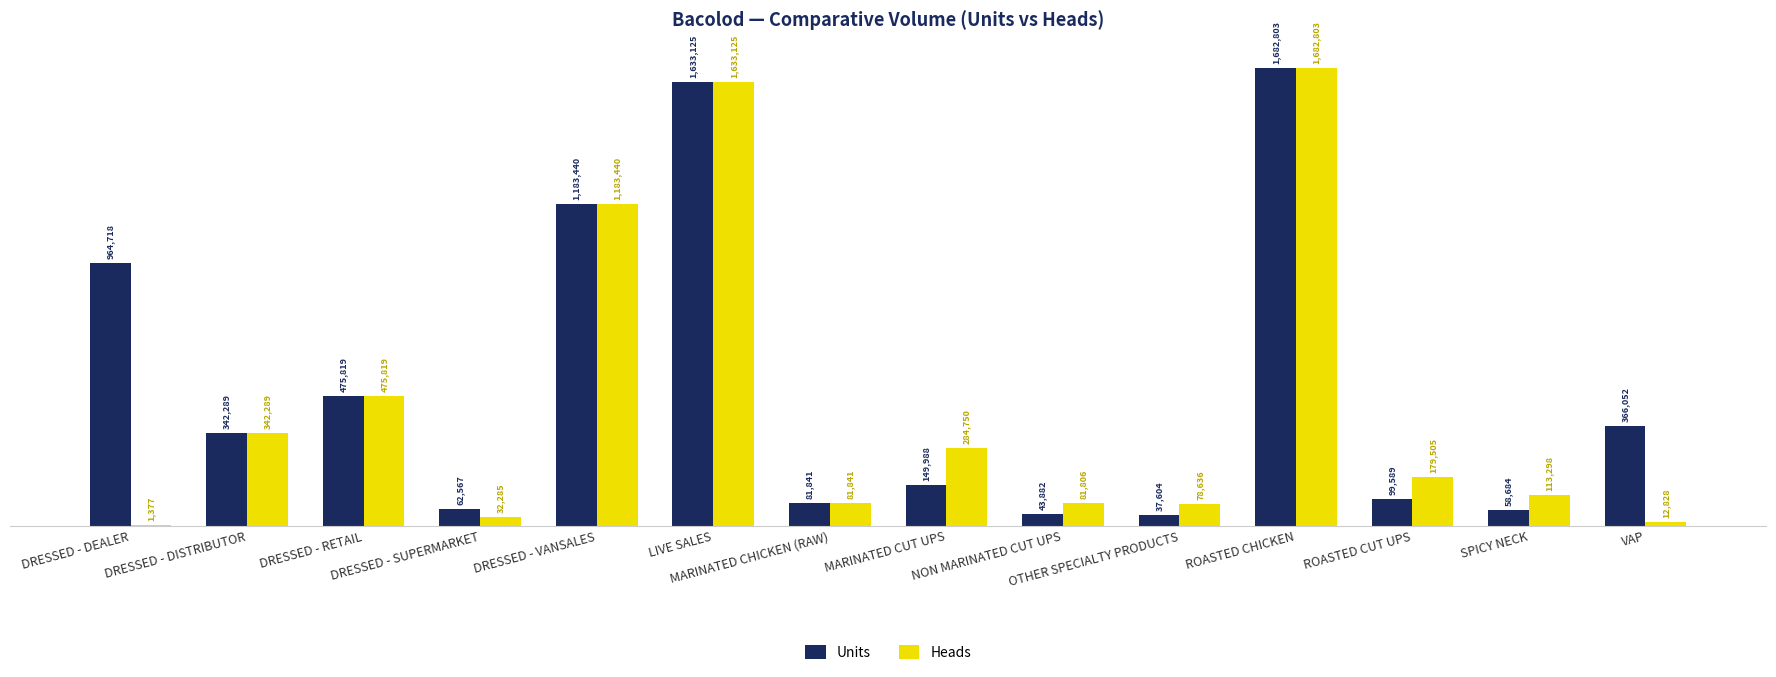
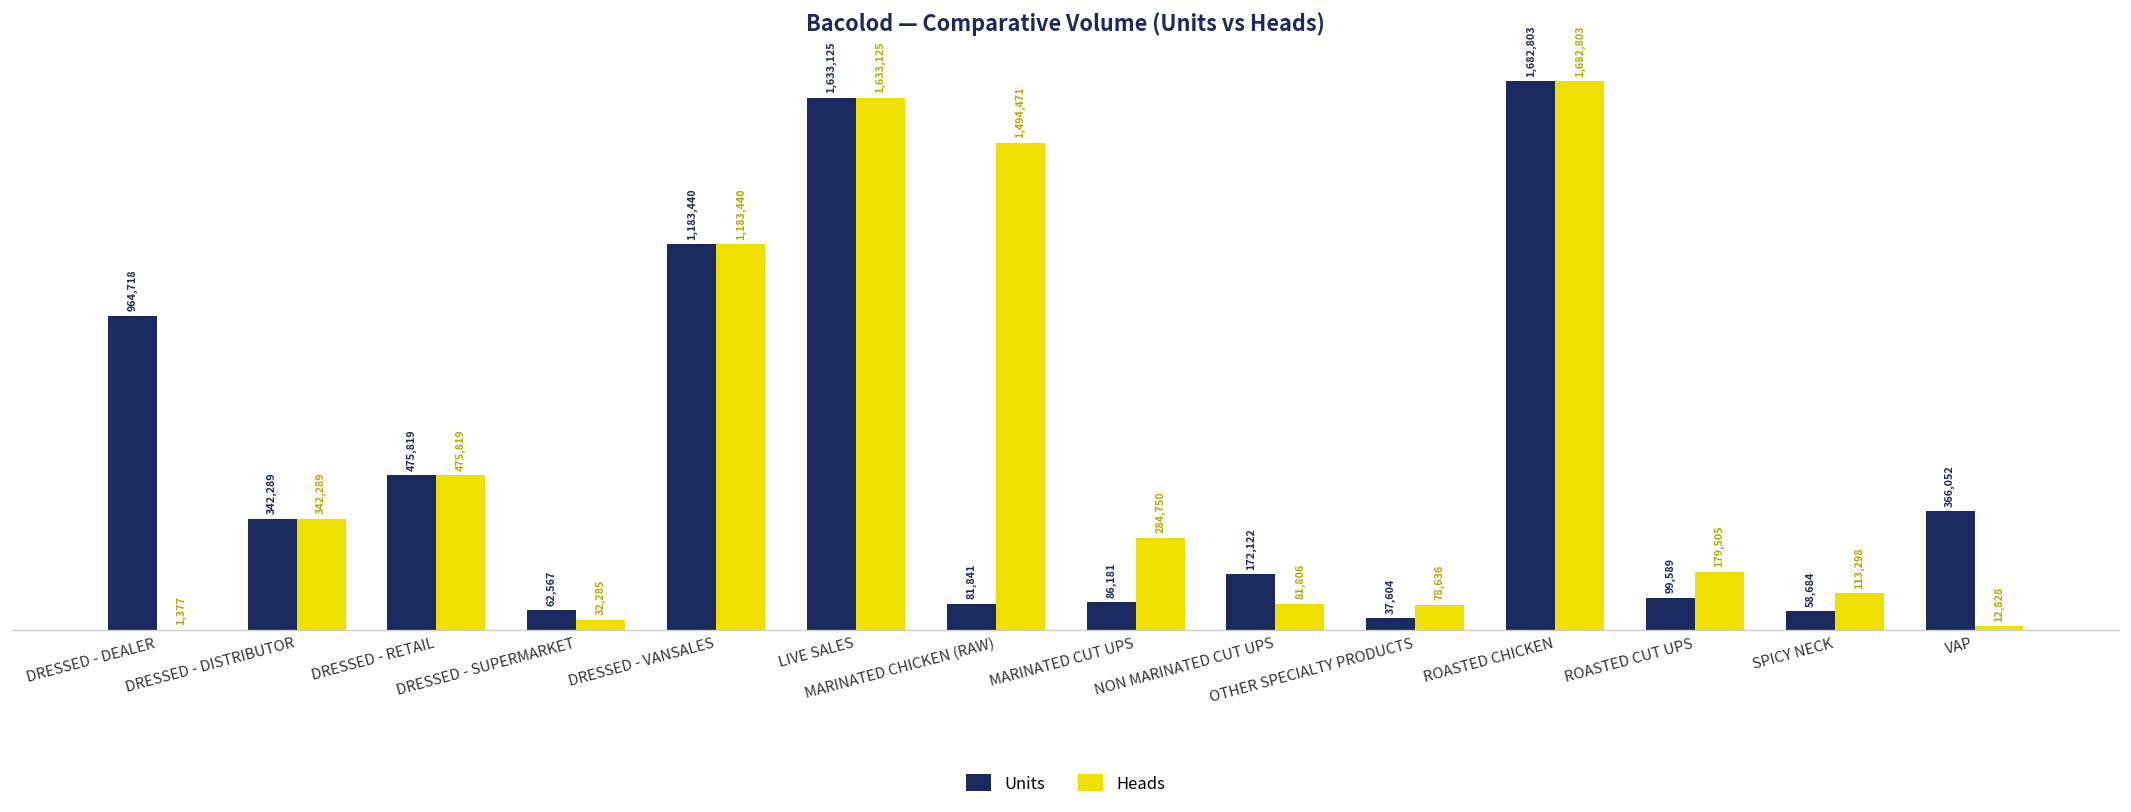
  {
    "Units": {
      "DRESSED - DEALER": "964,718",
      "DRESSED - DISTRIBUTOR": "342,289",
      "DRESSED - RETAIL": "475,819",
      "DRESSED - SUPERMARKET": "62,567",
      "DRESSED - VANSALES": "1,183,440",
      "LIVE SALES": "1,633,125",
      "MARINATED CHICKEN (RAW)": "81,841",
-     "MARINATED CUT UPS": "149,988",
-     "NON MARINATED CUT UPS": "43,882",
+     "MARINATED CUT UPS": "86,181",
+     "NON MARINATED CUT UPS": "172,122",
      "OTHER SPECIALTY PRODUCTS": "37,604",
      "ROASTED CHICKEN": "1,682,803",
      "ROASTED CUT UPS": "99,589",
      "SPICY NECK": "58,684",
      "VAP": "366,052"
    },
    "Heads": {
      "DRESSED - DEALER": "1,377",
      "DRESSED - DISTRIBUTOR": "342,289",
      "DRESSED - RETAIL": "475,819",
      "DRESSED - SUPERMARKET": "32,285",
      "DRESSED - VANSALES": "1,183,440",
      "LIVE SALES": "1,633,125",
-     "MARINATED CHICKEN (RAW)": "81,841",
+     "MARINATED CHICKEN (RAW)": "1,494,471",
      "MARINATED CUT UPS": "284,750",
      "NON MARINATED CUT UPS": "81,806",
      "OTHER SPECIALTY PRODUCTS": "78,636",
      "ROASTED CHICKEN": "1,682,803",
      "ROASTED CUT UPS": "179,505",
      "SPICY NECK": "113,298",
      "VAP": "12,828"
    }
  }
